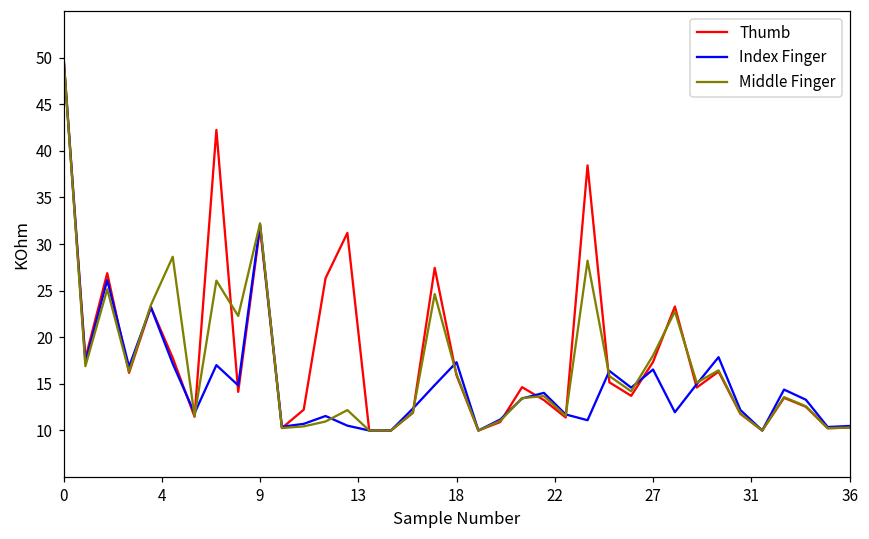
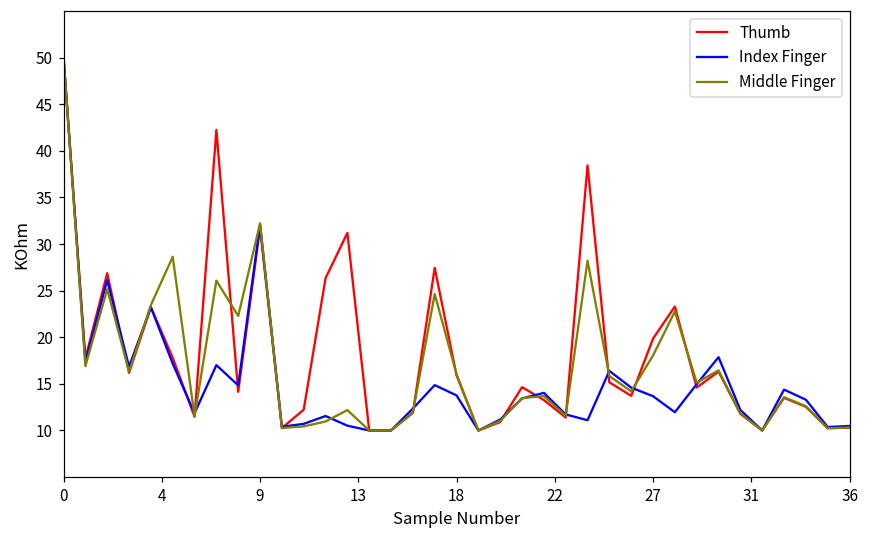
  {
    "Thumb": {
      "9": 32,
-     "27": 17
+     "27": 20
    },
    "Index Finger": {
-     "18": 17,
-     "27": 17
+     "18": 14,
+     "27": 14
    },
    "Middle Finger": {
      "27": 18
    }
  }
